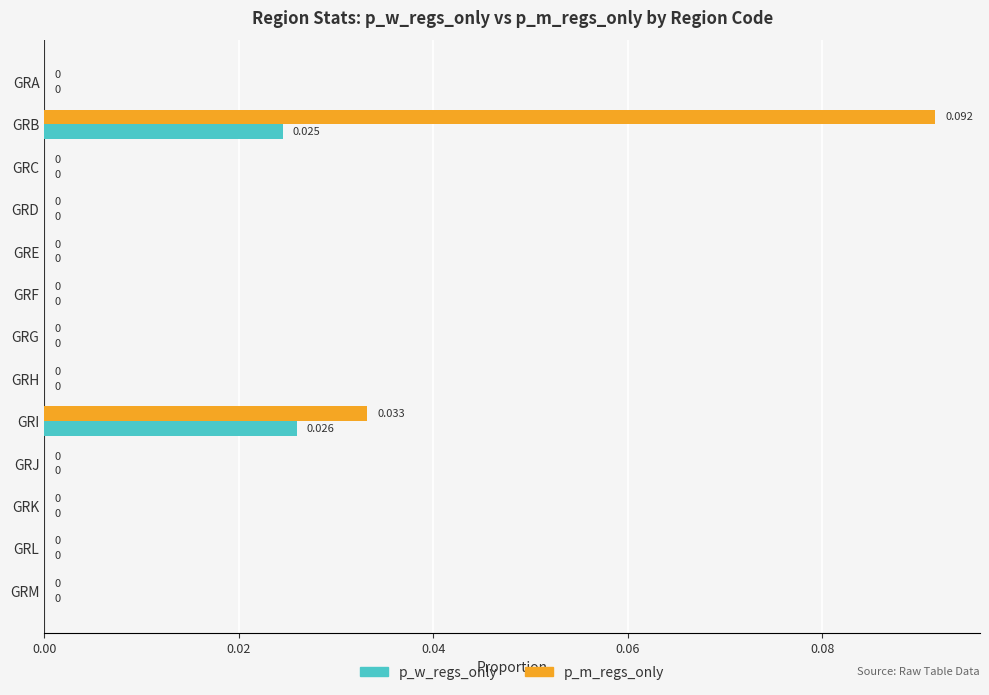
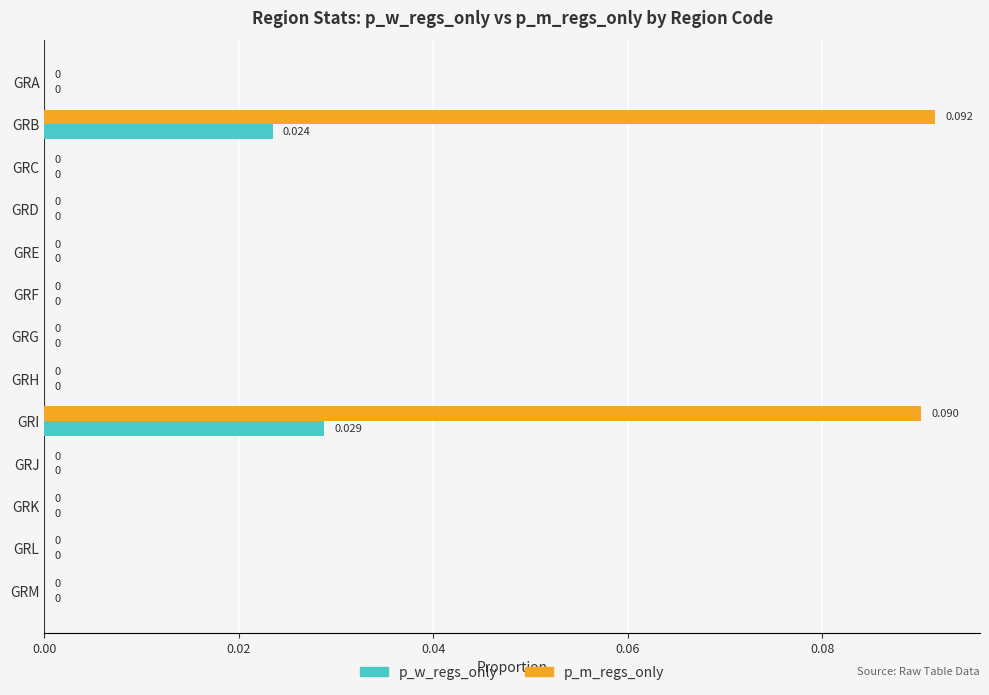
  {
    "p_w_regs_only": {
      "GRA": 0,
-     "GRB": 0.025,
+     "GRB": 0.024,
      "GRC": 0,
      "GRD": 0,
      "GRE": 0,
      "GRF": 0,
      "GRG": 0,
      "GRH": 0,
-     "GRI": 0.026,
+     "GRI": 0.029,
      "GRJ": 0,
      "GRK": 0,
      "GRL": 0,
      "GRM": 0
    },
    "p_m_regs_only": {
      "GRA": 0,
      "GRB": 0.092,
      "GRC": 0,
      "GRD": 0,
      "GRE": 0,
      "GRF": 0,
      "GRG": 0,
      "GRH": 0,
-     "GRI": 0.033,
+     "GRI": 0.090,
      "GRJ": 0,
      "GRK": 0,
      "GRL": 0,
      "GRM": 0
    }
  }
